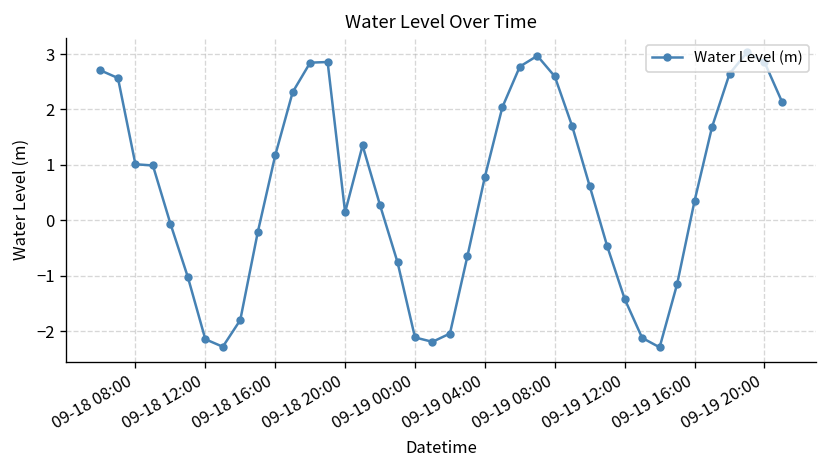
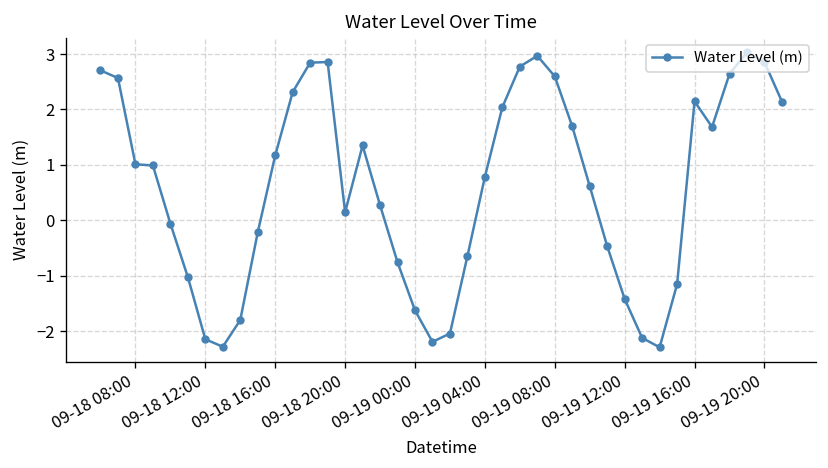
  {
    "09-18 08:00": 1.0,
    "09-18 12:00": -2.1,
    "09-18 16:00": 1.2,
    "09-18 20:00": 0.1,
-   "09-19 00:00": -2.1,
+   "09-19 00:00": -1.6,
    "09-19 04:00": 0.8,
    "09-19 08:00": 2.6,
    "09-19 12:00": -1.4,
-   "09-19 16:00": 0.4
+   "09-19 16:00": 2.1
  }
